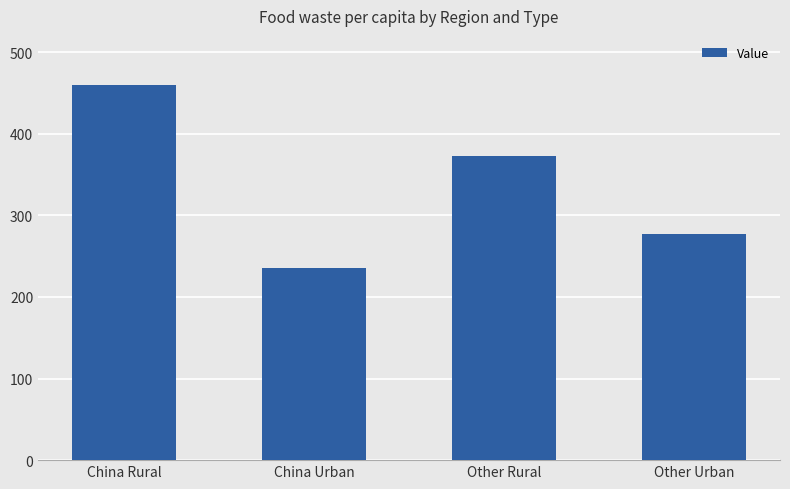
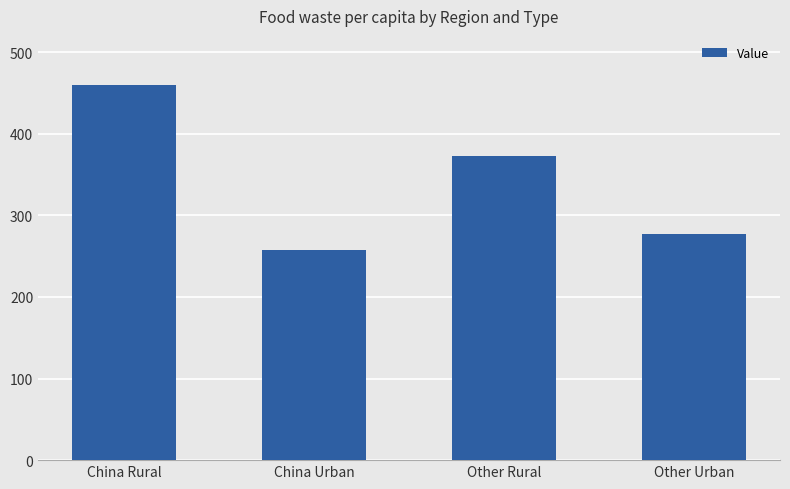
  {
    "China Rural": 460,
-   "China Urban": 240,
+   "China Urban": 260,
    "Other Rural": 370,
    "Other Urban": 280
  }
